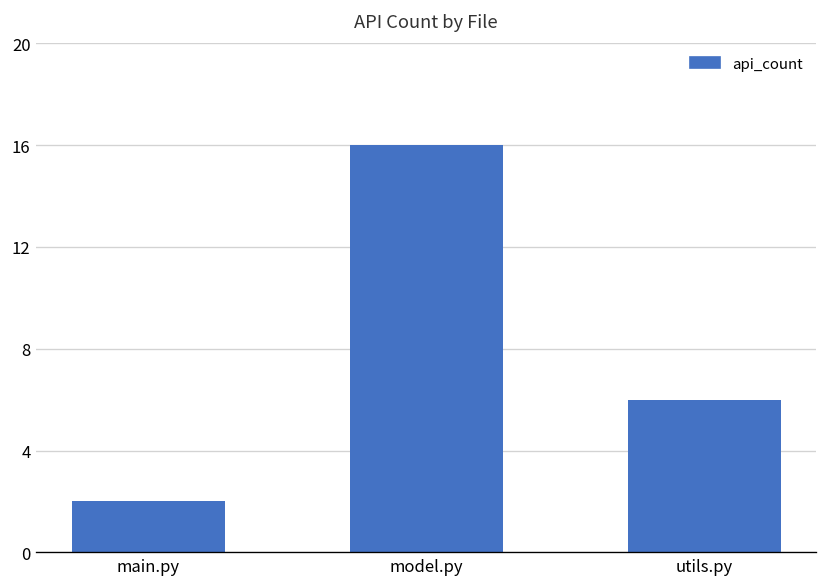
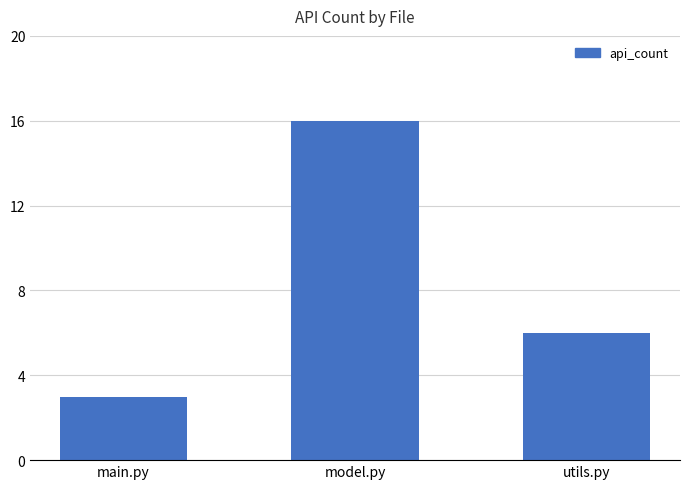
  {
-   "main.py": 2,
+   "main.py": 3,
    "model.py": 16,
    "utils.py": 6
  }
